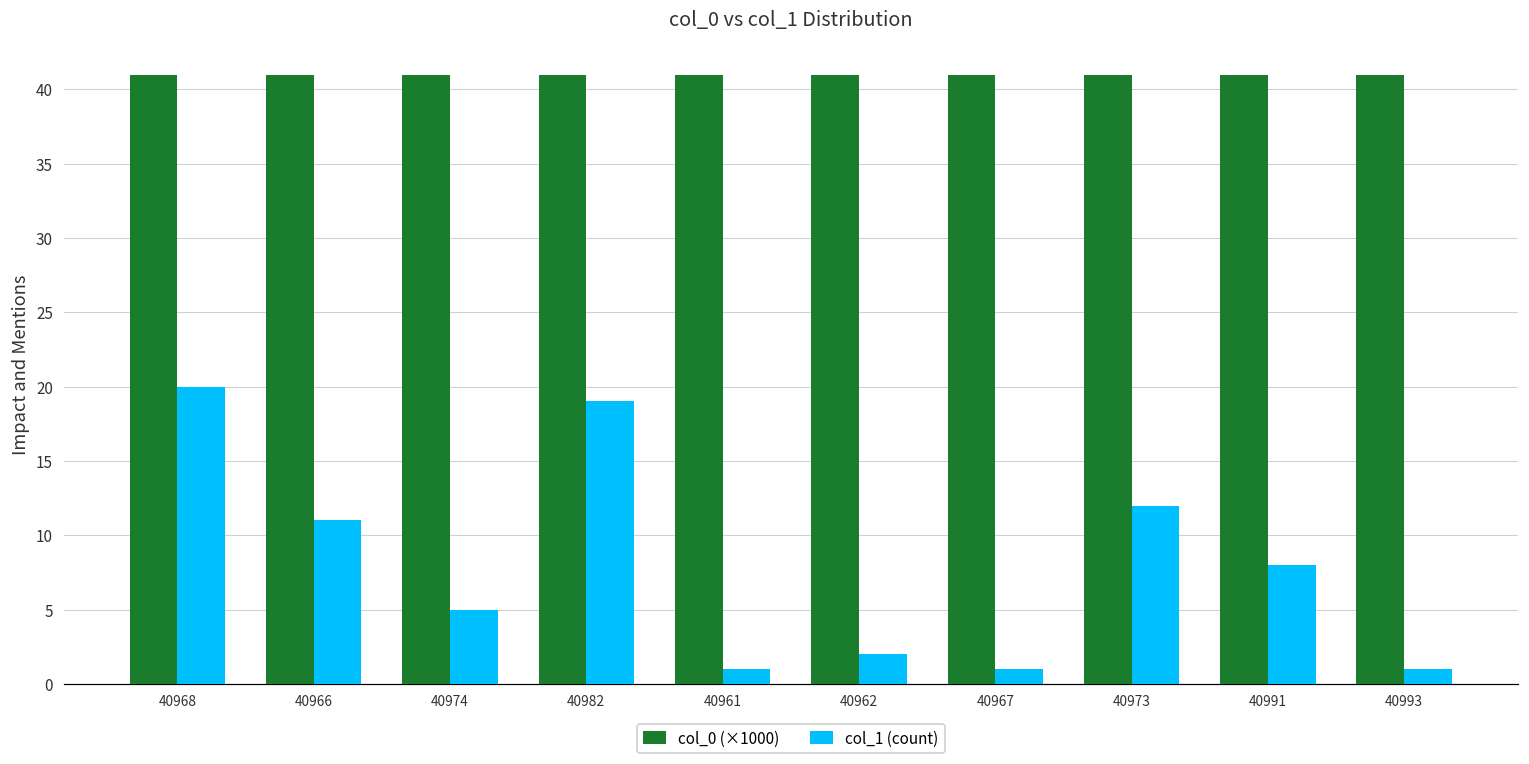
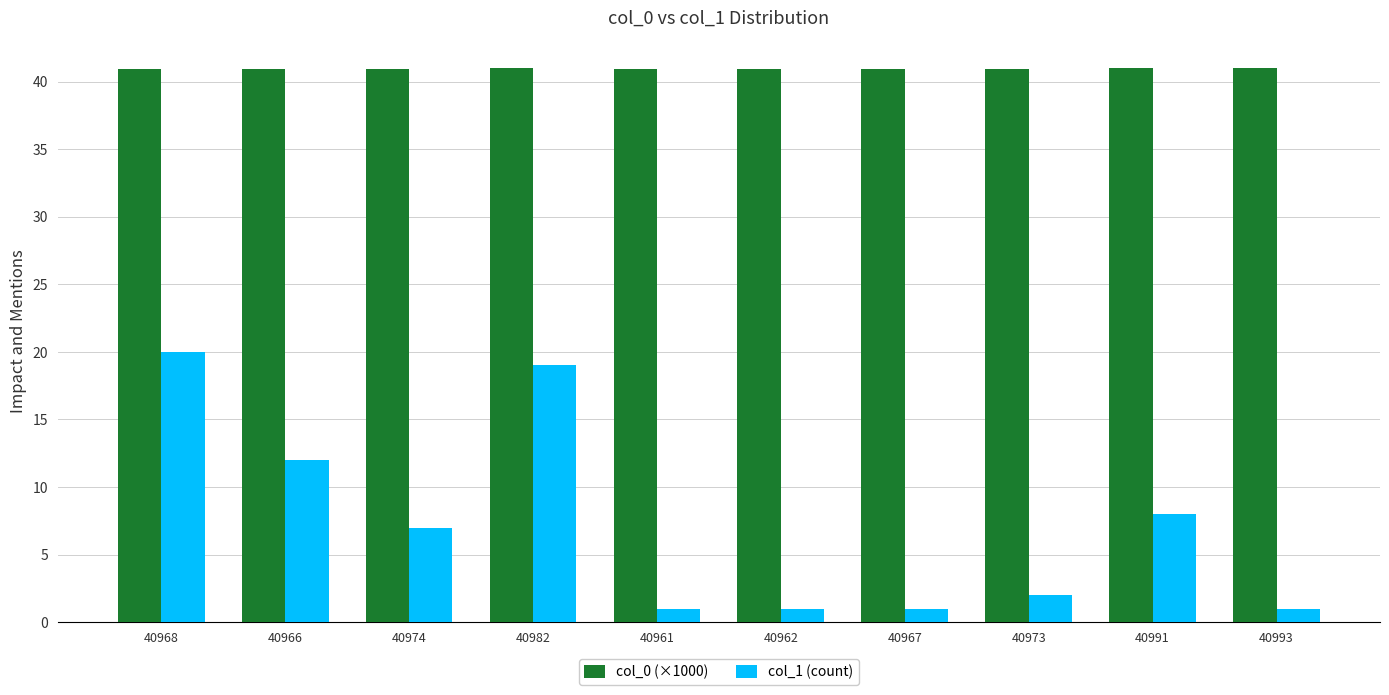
  {
    "col_0 (×1000)": {
      "40968": 41,
      "40966": 41,
      "40974": 41,
      "40982": 41,
      "40961": 41,
      "40962": 41,
      "40967": 41,
      "40973": 41,
      "40991": 41,
      "40993": 41
    },
    "col_1 (count)": {
      "40968": 20,
-     "40966": 11,
-     "40974": 5,
+     "40966": 12,
+     "40974": 7,
      "40982": 19,
      "40961": 1,
-     "40962": 2,
+     "40962": 1,
      "40967": 1,
-     "40973": 12,
+     "40973": 2,
      "40991": 8,
      "40993": 1
    }
  }
